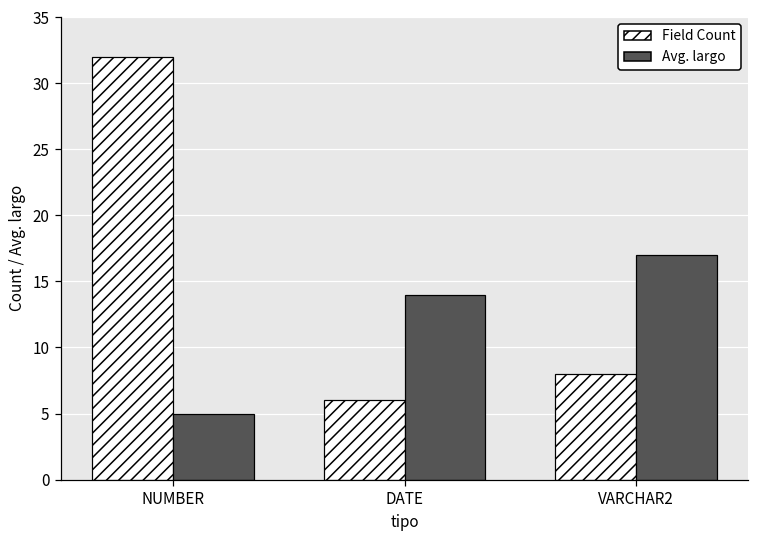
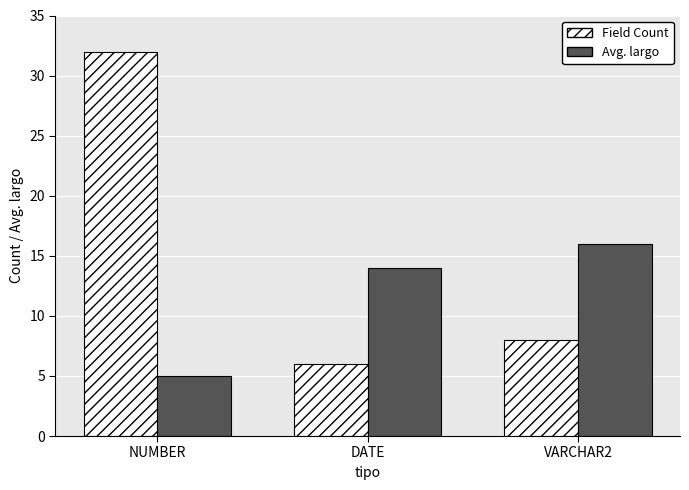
  {
    "Field Count": {
      "NUMBER": 32,
      "DATE": 6,
      "VARCHAR2": 8
    },
    "Avg. largo": {
      "NUMBER": 5,
      "DATE": 14,
-     "VARCHAR2": 17
+     "VARCHAR2": 16
    }
  }
